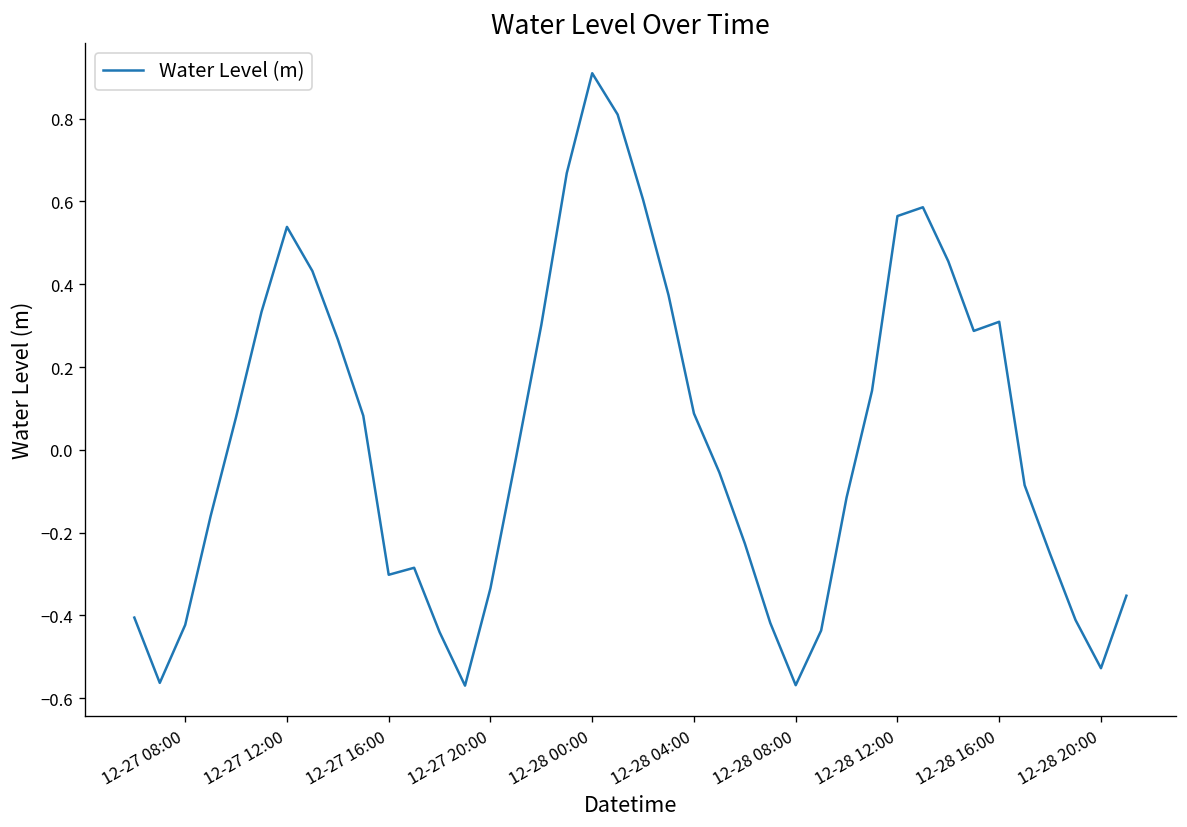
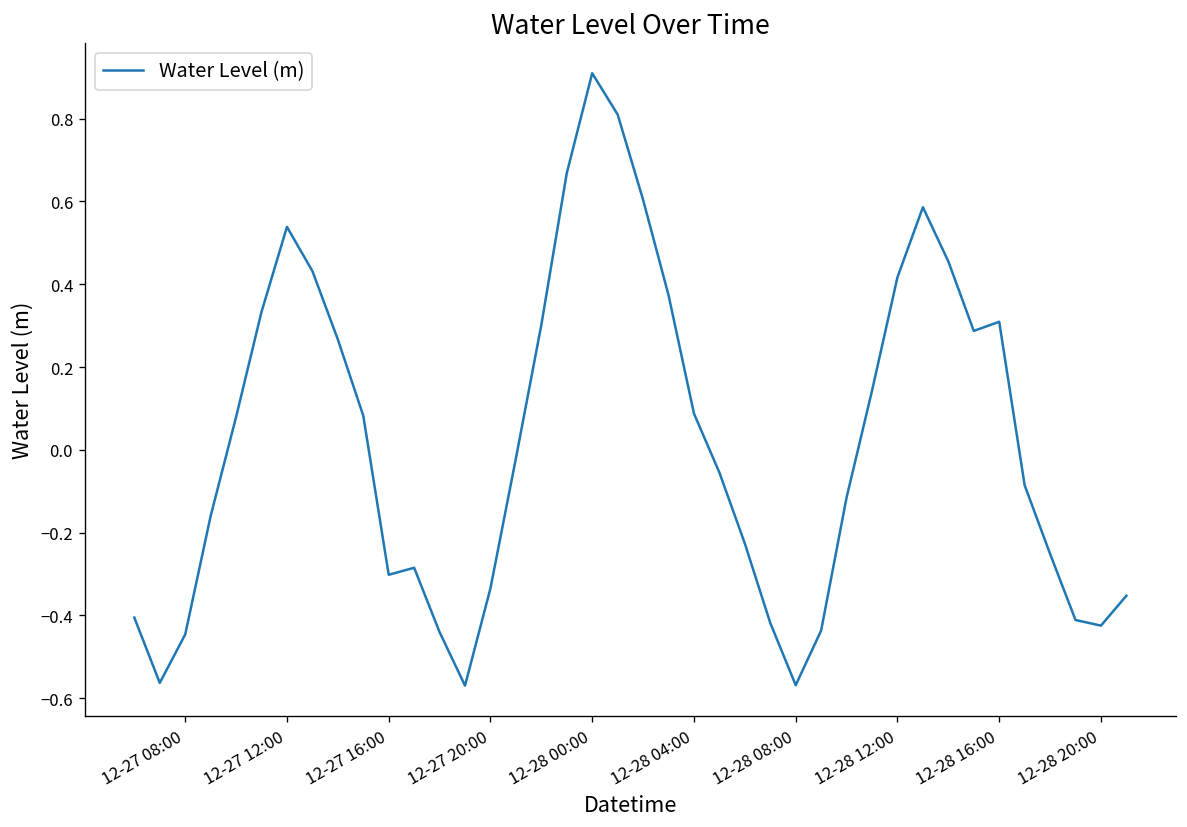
  {
-   "12-27 08:00": -0.42,
+   "12-27 08:00": -0.45,
    "12-27 12:00": 0.54,
    "12-27 16:00": -0.30,
    "12-27 20:00": -0.33,
    "12-28 00:00": 0.91,
    "12-28 04:00": 0.09,
    "12-28 08:00": -0.57,
-   "12-28 12:00": 0.56,
+   "12-28 12:00": 0.42,
    "12-28 16:00": 0.31,
-   "12-28 20:00": -0.53
+   "12-28 20:00": -0.42
  }
